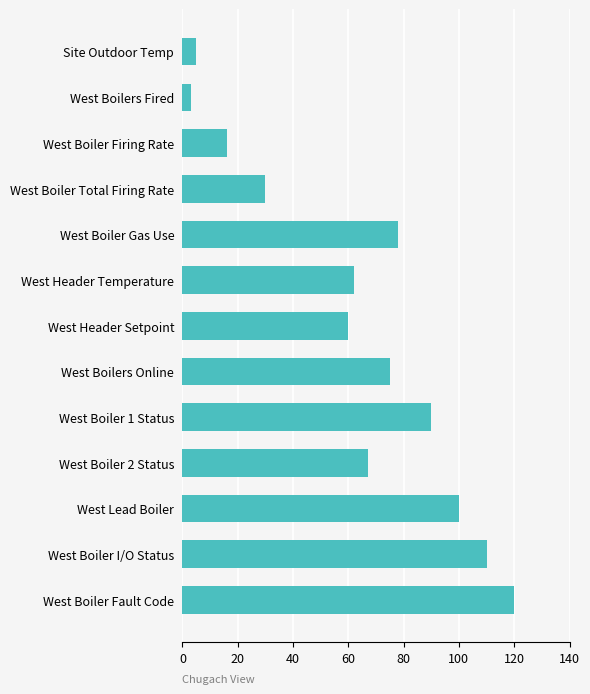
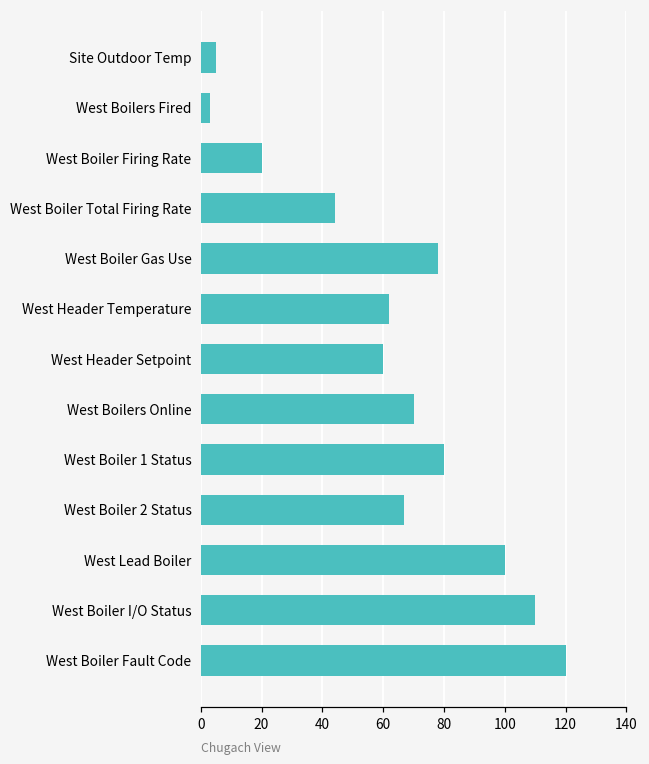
  {
    "Site Outdoor Temp": 5,
    "West Boilers Fired": 3,
-   "West Boiler Firing Rate": 16,
-   "West Boiler Total Firing Rate": 30,
+   "West Boiler Firing Rate": 20,
+   "West Boiler Total Firing Rate": 44,
    "West Boiler Gas Use": 78,
    "West Header Temperature": 62,
    "West Header Setpoint": 60,
-   "West Boilers Online": 75,
-   "West Boiler 1 Status": 90,
+   "West Boilers Online": 70,
+   "West Boiler 1 Status": 80,
    "West Boiler 2 Status": 67,
    "West Lead Boiler": 100,
    "West Boiler I/O Status": 110,
    "West Boiler Fault Code": 120
  }
